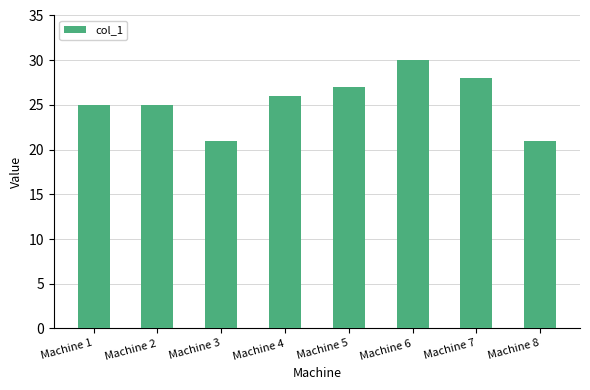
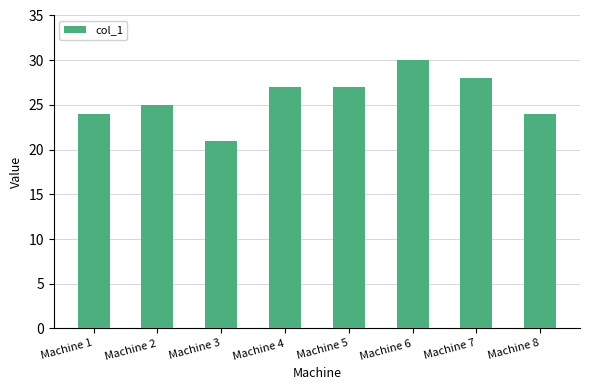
  {
-   "Machine 1": 25,
+   "Machine 1": 24,
    "Machine 2": 25,
    "Machine 3": 21,
-   "Machine 4": 26,
+   "Machine 4": 27,
    "Machine 5": 27,
    "Machine 6": 30,
    "Machine 7": 28,
-   "Machine 8": 21
+   "Machine 8": 24
  }
